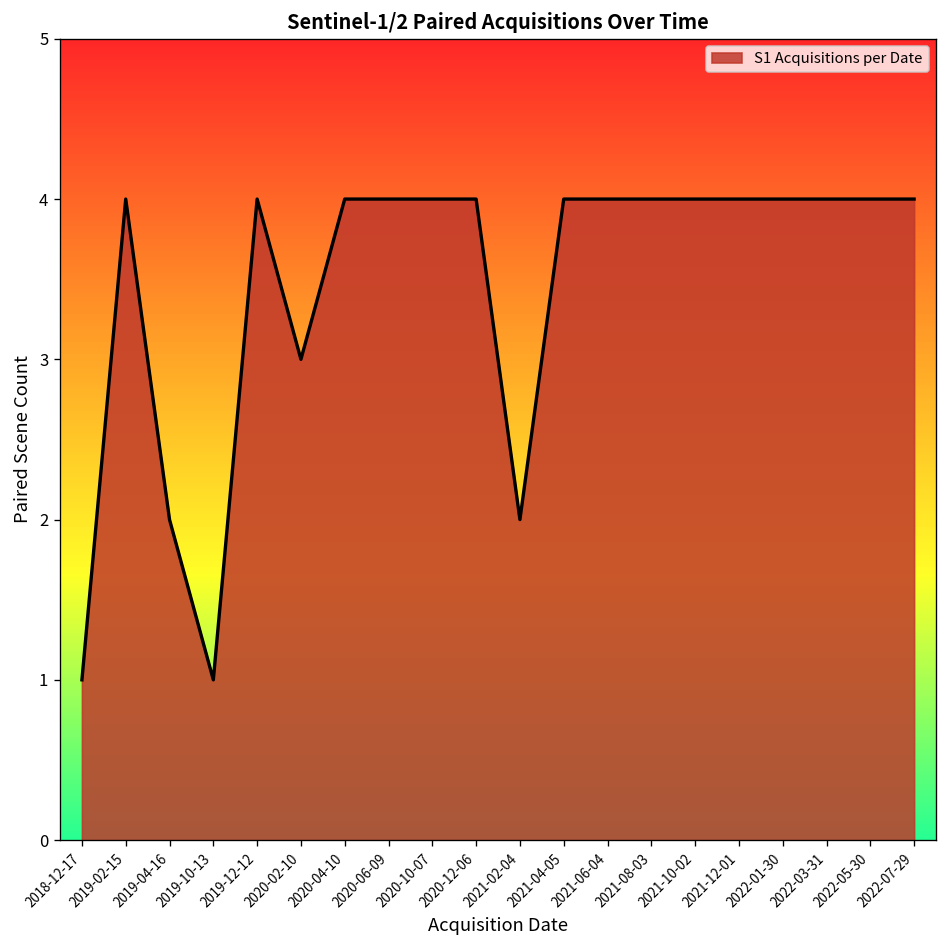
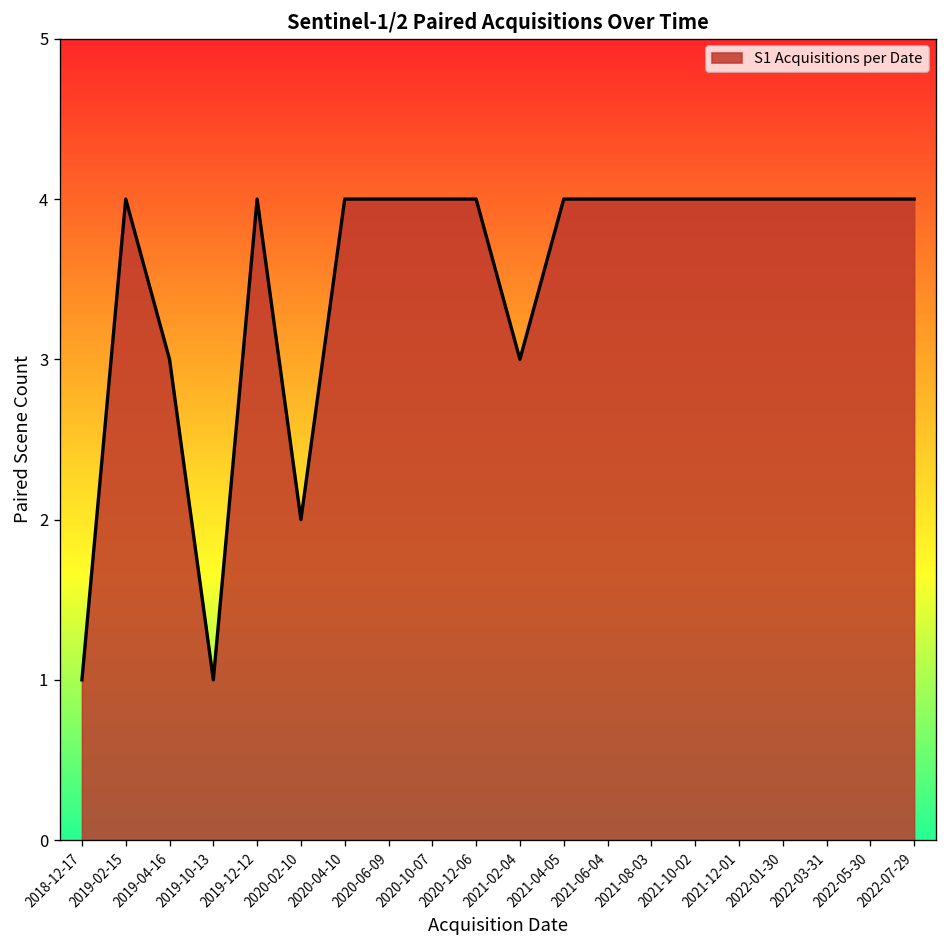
  {
    "2018-12-17": 1,
    "2019-02-15": 4,
-   "2019-04-16": 2,
+   "2019-04-16": 3,
    "2019-10-13": 1,
    "2019-12-12": 4,
-   "2020-02-10": 3,
+   "2020-02-10": 2,
    "2020-04-10": 4,
    "2020-06-09": 4,
    "2020-10-07": 4,
    "2020-12-06": 4,
-   "2021-02-04": 2,
+   "2021-02-04": 3,
    "2021-04-05": 4,
    "2021-06-04": 4,
    "2021-08-03": 4,
    "2021-10-02": 4,
    "2021-12-01": 4,
    "2022-01-30": 4,
    "2022-03-31": 4,
    "2022-05-30": 4,
    "2022-07-29": 4
  }
